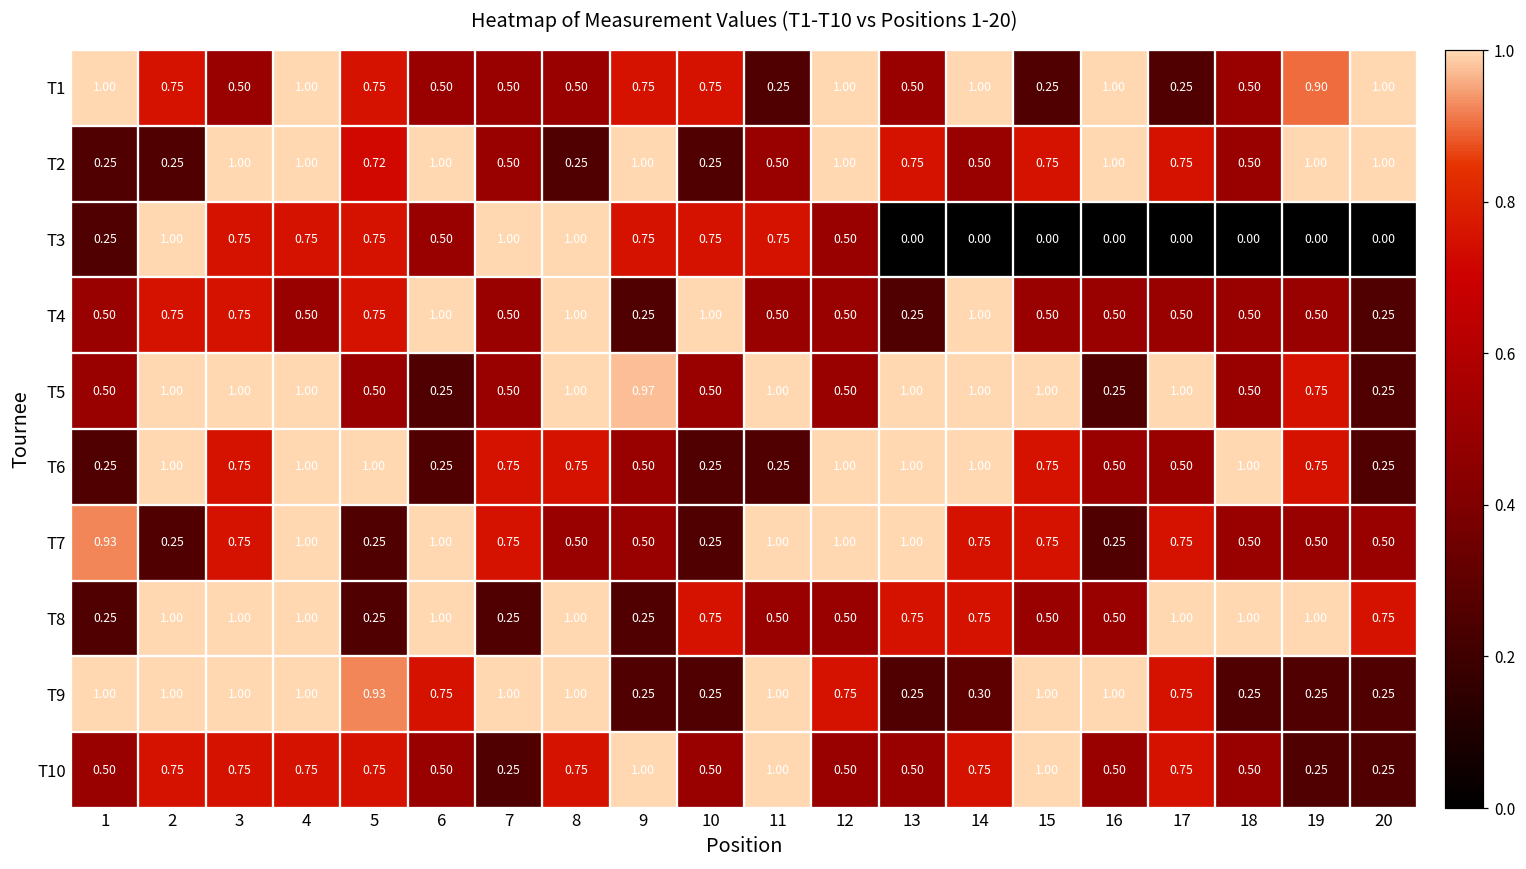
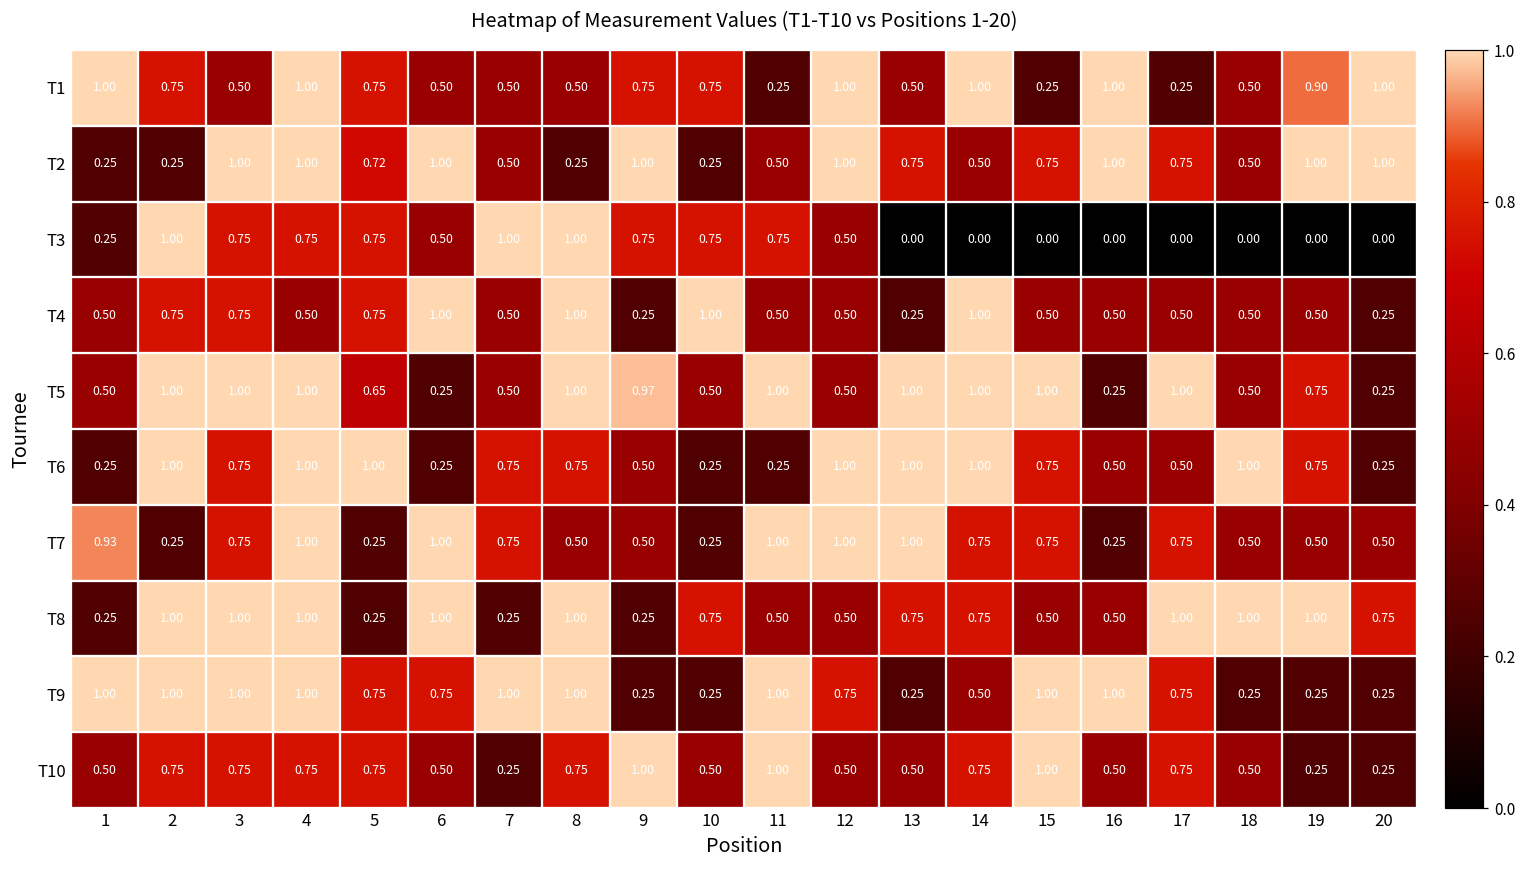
  {
    "T1": {
      "1": 1.00,
      "2": 0.75,
      "3": 0.50,
      "4": 1.00,
      "5": 0.75,
      "6": 0.50,
      "7": 0.50,
      "8": 0.50,
      "9": 0.75,
      "10": 0.75,
      "11": 0.25,
      "12": 1.00,
      "13": 0.50,
      "14": 1.00,
      "15": 0.25,
      "16": 1.00,
      "17": 0.25,
      "18": 0.50,
      "19": 0.90,
      "20": 1.00
    },
    "T2": {
      "1": 0.25,
      "2": 0.25,
      "3": 1.00,
      "4": 1.00,
      "5": 0.72,
      "6": 1.00,
      "7": 0.50,
      "8": 0.25,
      "9": 1.00,
      "10": 0.25,
      "11": 0.50,
      "12": 1.00,
      "13": 0.75,
      "14": 0.50,
      "15": 0.75,
      "16": 1.00,
      "17": 0.75,
      "18": 0.50,
      "19": 1.00,
      "20": 1.00
    },
    "T3": {
      "1": 0.25,
      "2": 1.00,
      "3": 0.75,
      "4": 0.75,
      "5": 0.75,
      "6": 0.50,
      "7": 1.00,
      "8": 1.00,
      "9": 0.75,
      "10": 0.75,
      "11": 0.75,
      "12": 0.50,
      "13": 0.00,
      "14": 0.00,
      "15": 0.00,
      "16": 0.00,
      "17": 0.00,
      "18": 0.00,
      "19": 0.00,
      "20": 0.00
    },
    "T4": {
      "1": 0.50,
      "2": 0.75,
      "3": 0.75,
      "4": 0.50,
      "5": 0.75,
      "6": 1.00,
      "7": 0.50,
      "8": 1.00,
      "9": 0.25,
      "10": 1.00,
      "11": 0.50,
      "12": 0.50,
      "13": 0.25,
      "14": 1.00,
      "15": 0.50,
      "16": 0.50,
      "17": 0.50,
      "18": 0.50,
      "19": 0.50,
      "20": 0.25
    },
    "T5": {
      "1": 0.50,
      "2": 1.00,
      "3": 1.00,
      "4": 1.00,
-     "5": 0.50,
+     "5": 0.65,
      "6": 0.25,
      "7": 0.50,
      "8": 1.00,
      "9": 0.97,
      "10": 0.50,
      "11": 1.00,
      "12": 0.50,
      "13": 1.00,
      "14": 1.00,
      "15": 1.00,
      "16": 0.25,
      "17": 1.00,
      "18": 0.50,
      "19": 0.75,
      "20": 0.25
    },
    "T6": {
      "1": 0.25,
      "2": 1.00,
      "3": 0.75,
      "4": 1.00,
      "5": 1.00,
      "6": 0.25,
      "7": 0.75,
      "8": 0.75,
      "9": 0.50,
      "10": 0.25,
      "11": 0.25,
      "12": 1.00,
      "13": 1.00,
      "14": 1.00,
      "15": 0.75,
      "16": 0.50,
      "17": 0.50,
      "18": 1.00,
      "19": 0.75,
      "20": 0.25
    },
    "T7": {
      "1": 0.93,
      "2": 0.25,
      "3": 0.75,
      "4": 1.00,
      "5": 0.25,
      "6": 1.00,
      "7": 0.75,
      "8": 0.50,
      "9": 0.50,
      "10": 0.25,
      "11": 1.00,
      "12": 1.00,
      "13": 1.00,
      "14": 0.75,
      "15": 0.75,
      "16": 0.25,
      "17": 0.75,
      "18": 0.50,
      "19": 0.50,
      "20": 0.50
    },
    "T8": {
      "1": 0.25,
      "2": 1.00,
      "3": 1.00,
      "4": 1.00,
      "5": 0.25,
      "6": 1.00,
      "7": 0.25,
      "8": 1.00,
      "9": 0.25,
      "10": 0.75,
      "11": 0.50,
      "12": 0.50,
      "13": 0.75,
      "14": 0.75,
      "15": 0.50,
      "16": 0.50,
      "17": 1.00,
      "18": 1.00,
      "19": 1.00,
      "20": 0.75
    },
    "T9": {
      "1": 1.00,
      "2": 1.00,
      "3": 1.00,
      "4": 1.00,
-     "5": 0.93,
+     "5": 0.75,
      "6": 0.75,
      "7": 1.00,
      "8": 1.00,
      "9": 0.25,
      "10": 0.25,
      "11": 1.00,
      "12": 0.75,
      "13": 0.25,
-     "14": 0.30,
+     "14": 0.50,
      "15": 1.00,
      "16": 1.00,
      "17": 0.75,
      "18": 0.25,
      "19": 0.25,
      "20": 0.25
    },
    "T10": {
      "1": 0.50,
      "2": 0.75,
      "3": 0.75,
      "4": 0.75,
      "5": 0.75,
      "6": 0.50,
      "7": 0.25,
      "8": 0.75,
      "9": 1.00,
      "10": 0.50,
      "11": 1.00,
      "12": 0.50,
      "13": 0.50,
      "14": 0.75,
      "15": 1.00,
      "16": 0.50,
      "17": 0.75,
      "18": 0.50,
      "19": 0.25,
      "20": 0.25
    }
  }
